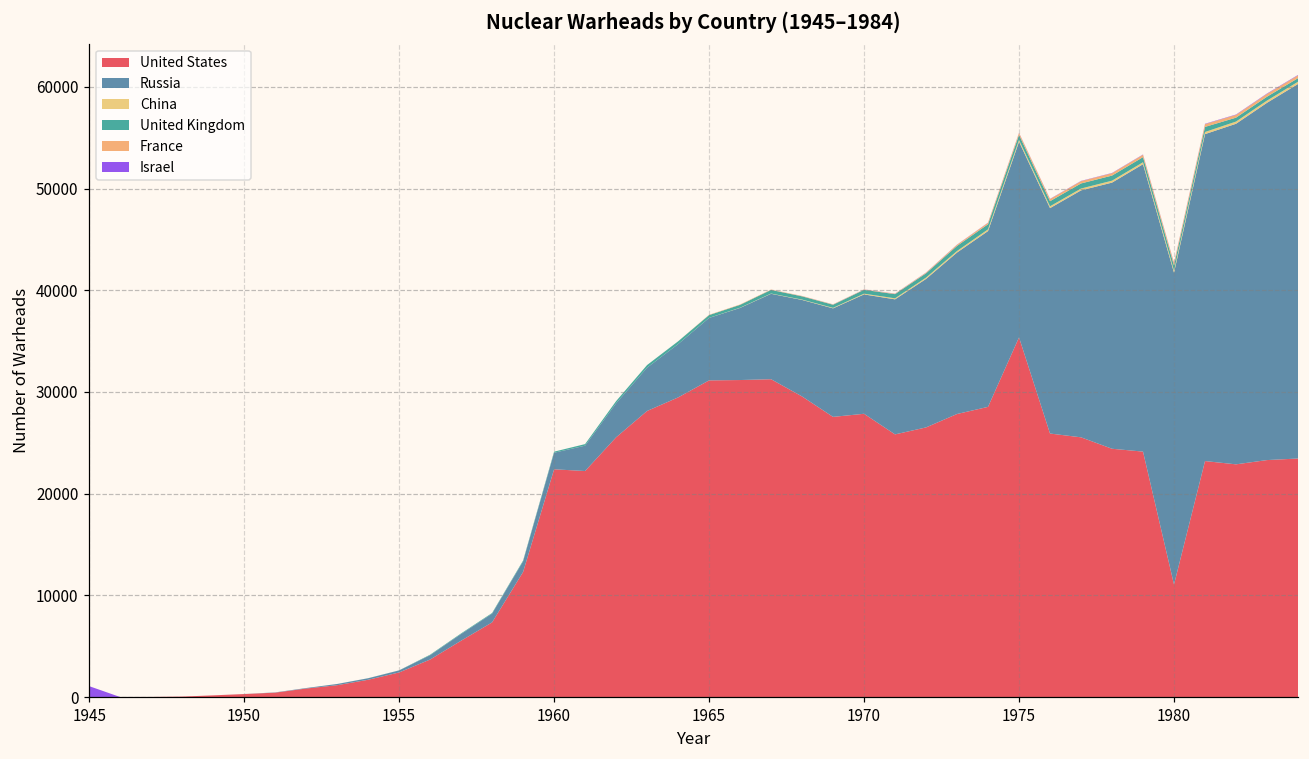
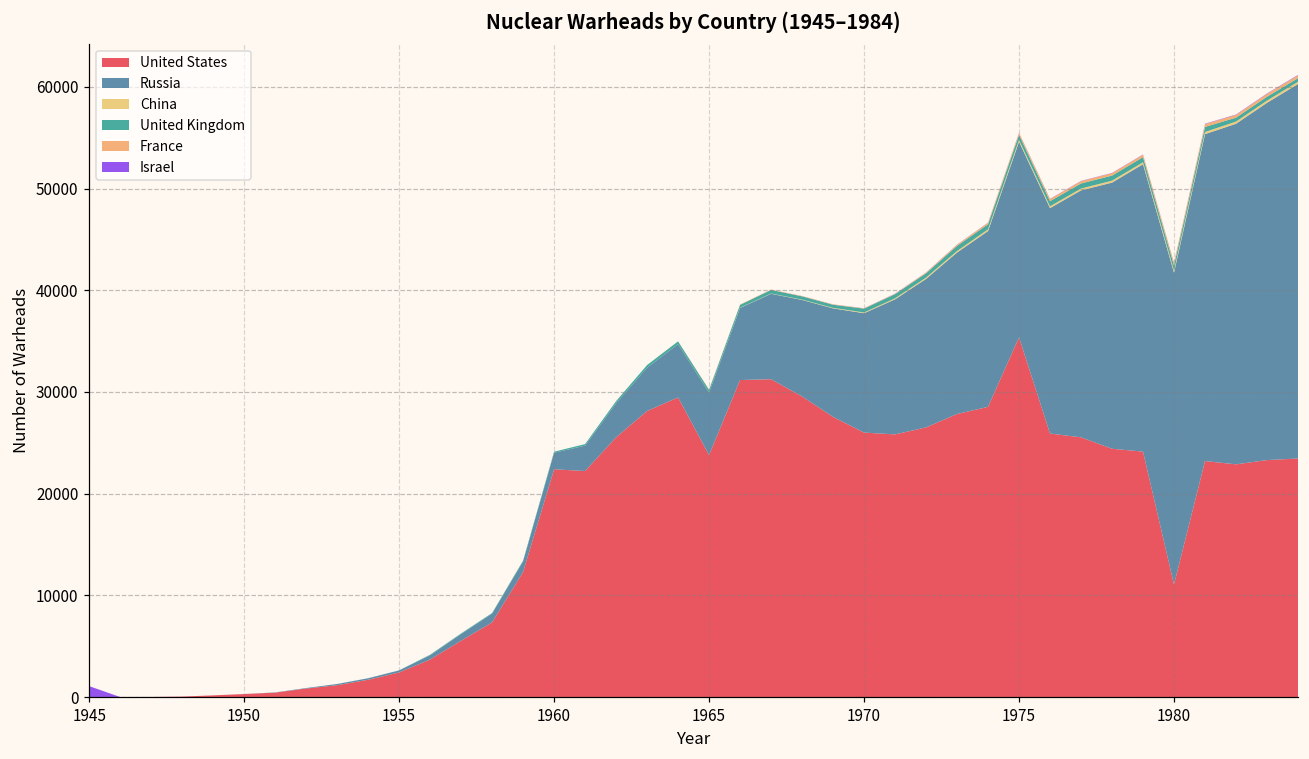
  {
    "United States": {
      "1960": 22000,
-     "1965": 31000,
-     "1970": 28000,
+     "1965": 24000,
+     "1970": 26000,
      "1975": 35000,
      "1980": 11000
    },
    "Israel": {
      "1945": 1000
    }
  }
